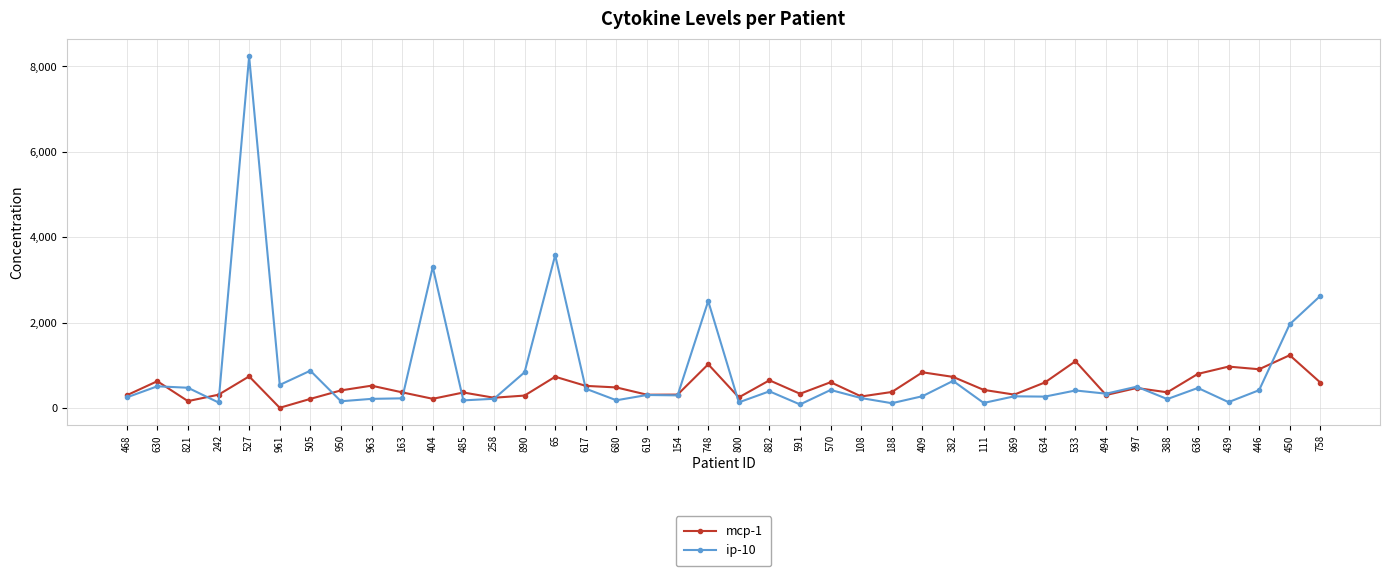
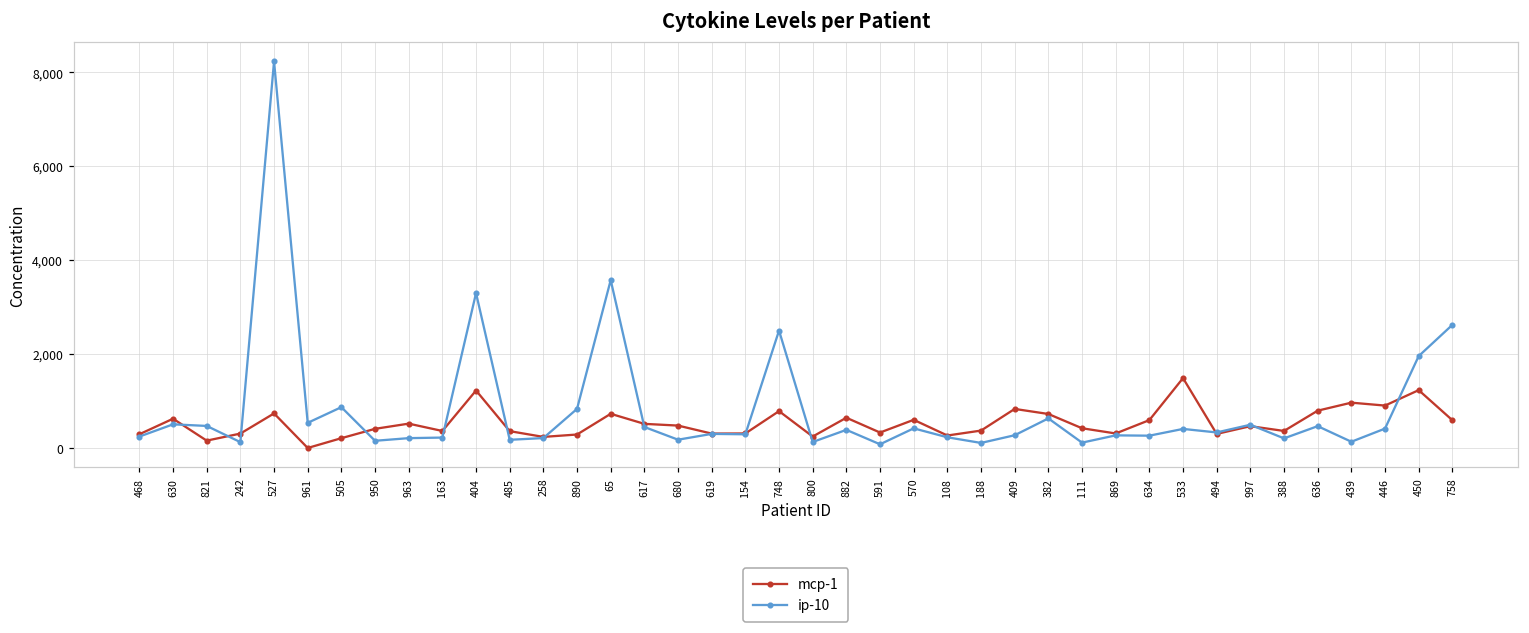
  {
    "mcp-1": {
      "630": "600",
      "821": "200",
      "242": "300",
      "527": "700",
      "961": "0",
      "505": "200",
      "950": "400",
      "963": "500",
      "163": "400",
-     "404": "200",
+     "404": "1,200",
      "485": "400",
      "890": "300",
      "65": "700",
      "617": "500",
      "680": "500",
-     "748": "1,000",
+     "748": "800",
      "800": "200",
      "882": "600",
      "591": "300",
      "570": "600",
      "188": "400",
      "409": "800",
      "382": "700",
      "111": "400",
      "634": "600",
-     "533": "1,100",
+     "533": "1,500",
      "388": "400",
      "636": "800",
      "439": "1,000",
      "446": "900",
      "450": "1,200",
      "758": "600"
    },
    "ip-10": {
      "630": "500",
      "821": "500",
      "242": "100",
      "527": "8,200",
      "961": "500",
      "505": "900",
      "950": "200",
      "963": "200",
      "163": "200",
      "404": "3,300",
      "485": "200",
      "890": "800",
      "65": "3,600",
      "617": "400",
      "680": "200",
      "748": "2,500",
      "800": "100",
      "882": "400",
      "591": "100",
      "570": "400",
      "188": "100",
      "409": "300",
      "382": "600",
      "111": "100",
      "634": "300",
      "533": "400",
      "388": "200",
      "636": "500",
      "439": "100",
      "446": "400",
      "450": "2,000",
      "758": "2,600"
    }
  }
